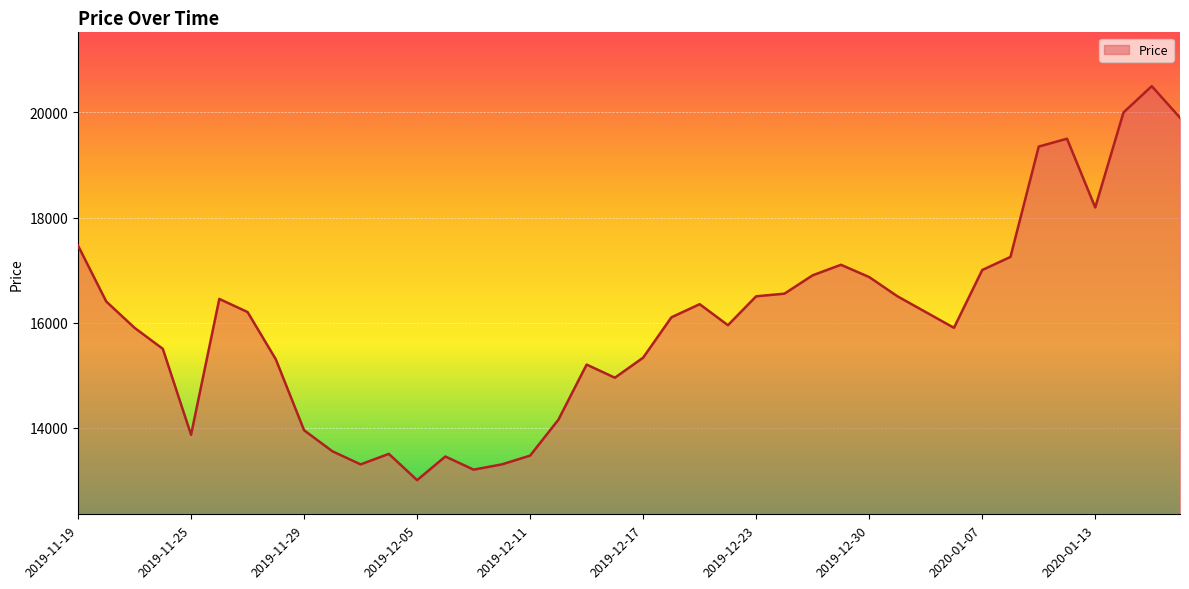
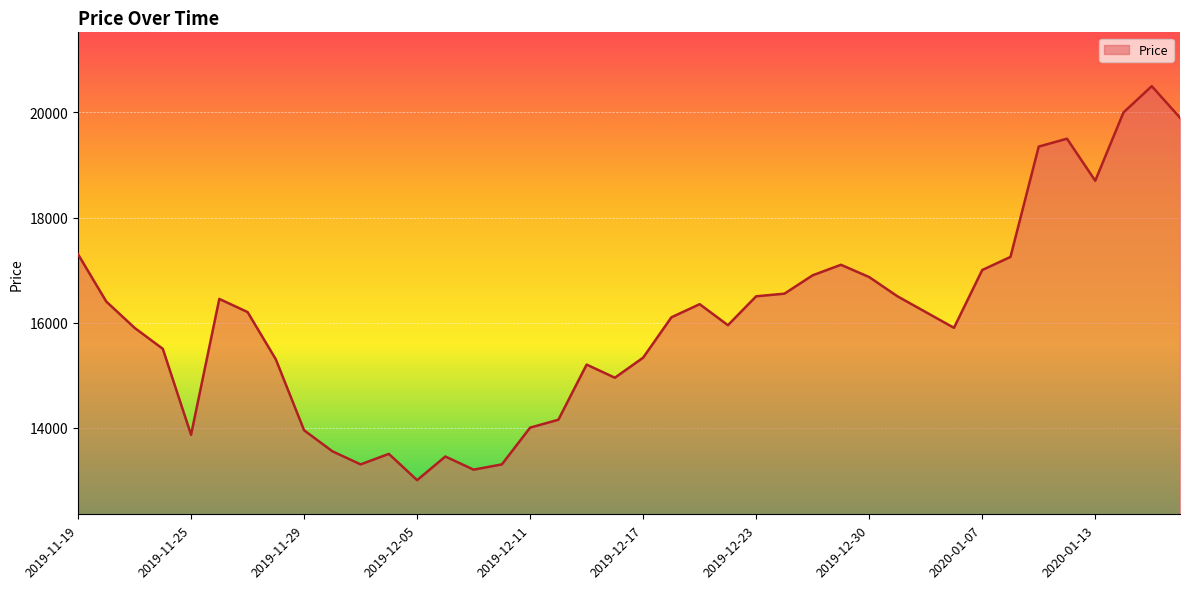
  {
-   "2019-11-19": 17500,
+   "2019-11-19": 17300,
    "2019-11-25": 13900,
    "2019-11-29": 14000,
    "2019-12-05": 13000,
-   "2019-12-11": 13500,
+   "2019-12-11": 14000,
    "2019-12-17": 15300,
    "2019-12-23": 16500,
    "2019-12-30": 16900,
    "2020-01-07": 17000,
-   "2020-01-13": 18200
+   "2020-01-13": 18700
  }
